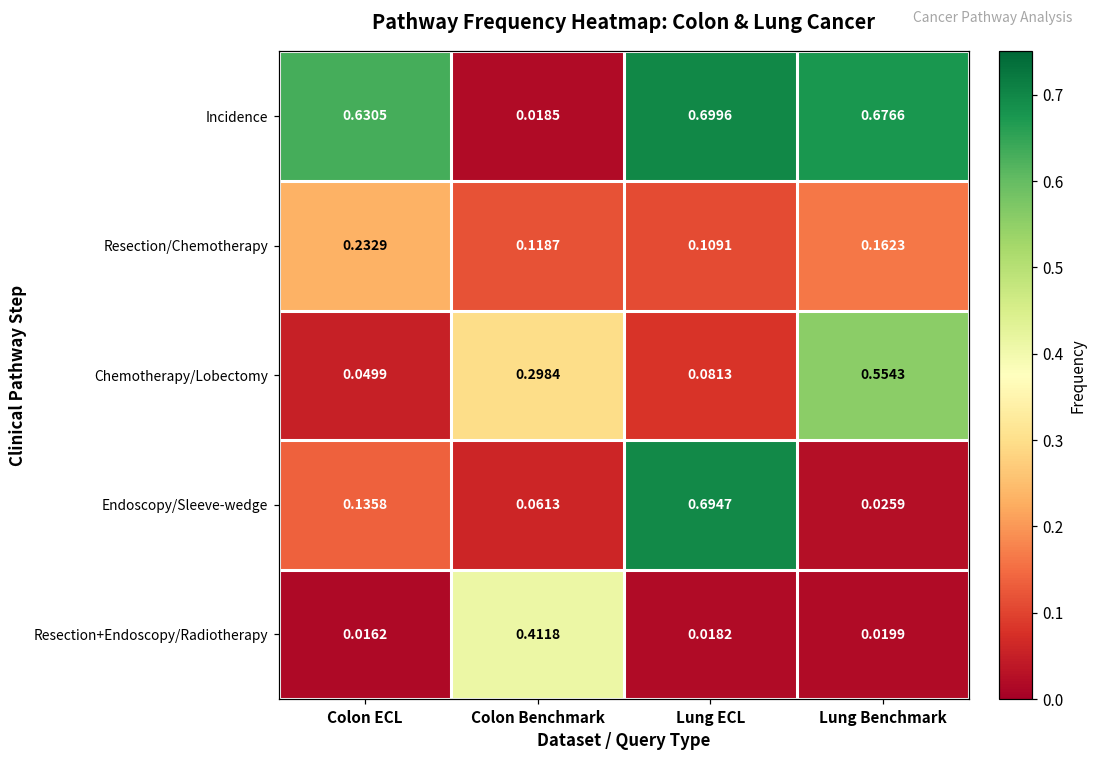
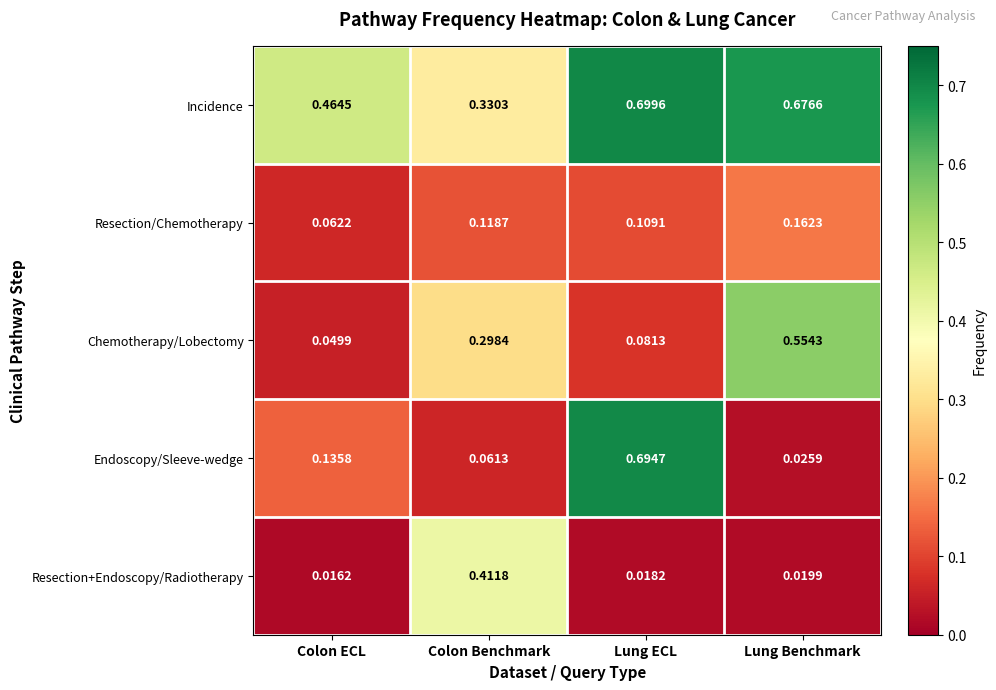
  {
    "Incidence": {
-     "Colon ECL": 0.6305,
-     "Colon Benchmark": 0.0185,
+     "Colon ECL": 0.4645,
+     "Colon Benchmark": 0.3303,
      "Lung ECL": 0.6996,
      "Lung Benchmark": 0.6766
    },
    "Resection/Chemotherapy": {
-     "Colon ECL": 0.2329,
+     "Colon ECL": 0.0622,
      "Colon Benchmark": 0.1187,
      "Lung ECL": 0.1091,
      "Lung Benchmark": 0.1623
    },
    "Chemotherapy/Lobectomy": {
      "Colon ECL": 0.0499,
      "Colon Benchmark": 0.2984,
      "Lung ECL": 0.0813,
      "Lung Benchmark": 0.5543
    },
    "Endoscopy/Sleeve-wedge": {
      "Colon ECL": 0.1358,
      "Colon Benchmark": 0.0613,
      "Lung ECL": 0.6947,
      "Lung Benchmark": 0.0259
    },
    "Resection+Endoscopy/Radiotherapy": {
      "Colon ECL": 0.0162,
      "Colon Benchmark": 0.4118,
      "Lung ECL": 0.0182,
      "Lung Benchmark": 0.0199
    }
  }
